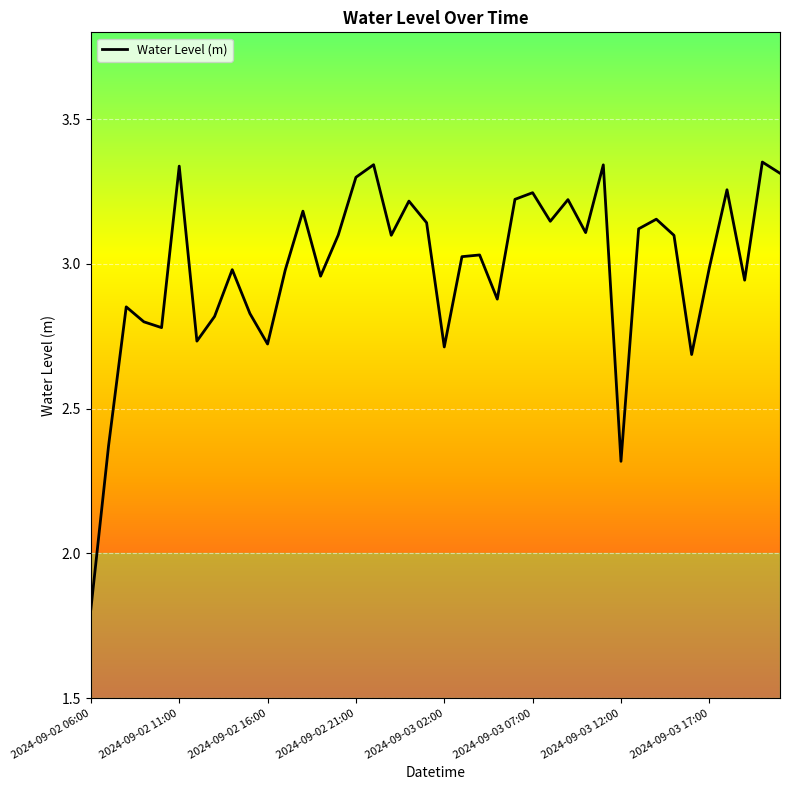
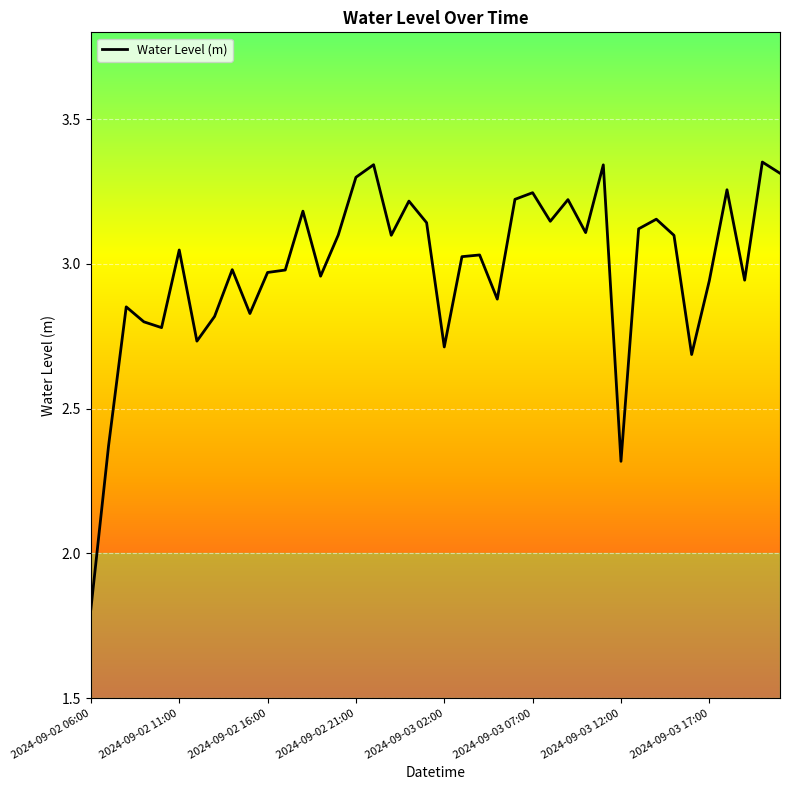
  {
    "2024-09-02 06:00": 1.81,
-   "2024-09-02 11:00": 3.34,
-   "2024-09-02 16:00": 2.72,
+   "2024-09-02 11:00": 3.05,
+   "2024-09-02 16:00": 2.97,
    "2024-09-02 21:00": 3.30,
    "2024-09-03 02:00": 2.71,
    "2024-09-03 07:00": 3.25,
    "2024-09-03 12:00": 2.32,
-   "2024-09-03 17:00": 2.99
+   "2024-09-03 17:00": 2.94
  }
